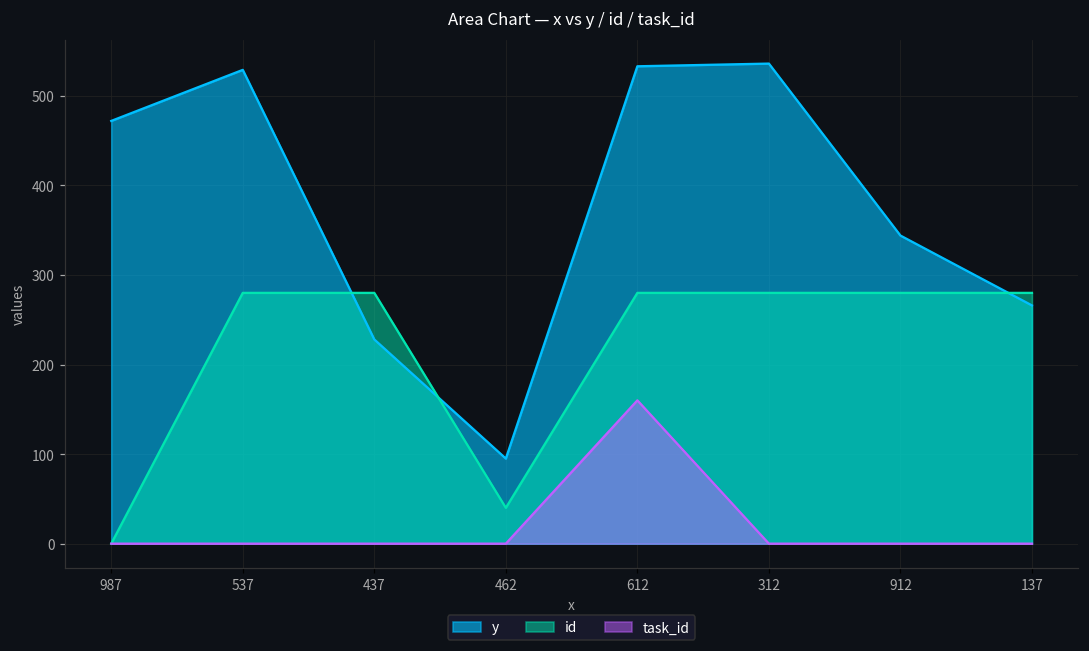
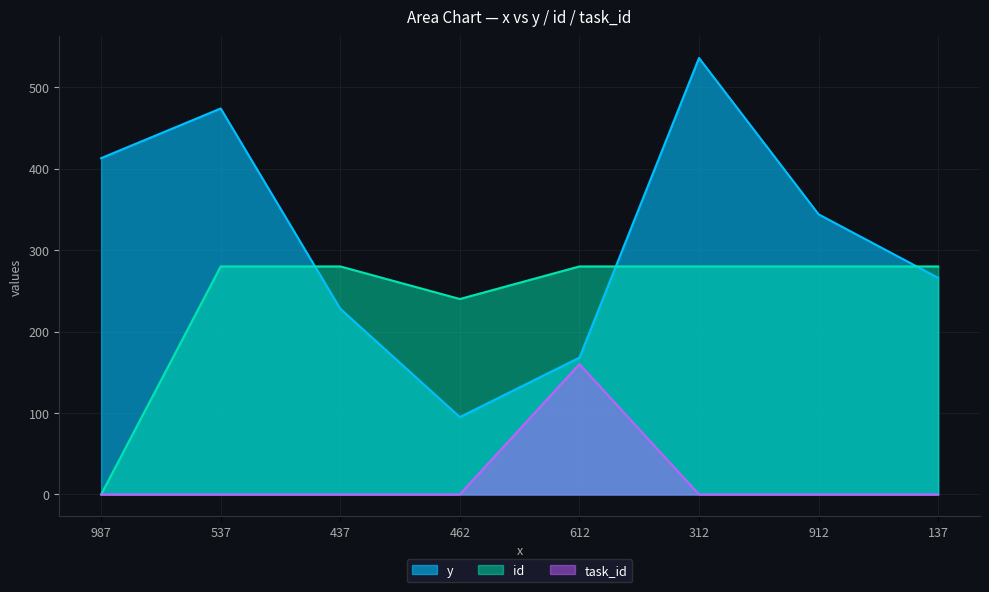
  {
    "y": {
-     "987": 470,
-     "537": 530,
+     "987": 410,
+     "537": 470,
      "437": 230,
      "462": 100,
-     "612": 530,
+     "612": 170,
      "312": 540,
      "912": 340,
      "137": 270
    },
    "id": {
      "537": 280,
      "437": 280,
-     "462": 40,
+     "462": 240,
      "612": 280,
      "312": 280,
      "912": 280,
      "137": 280
    },
    "task_id": {
      "537": 0,
      "437": 0,
      "462": 0,
      "612": 160,
      "312": 0,
      "912": 0,
      "137": 0
    }
  }
